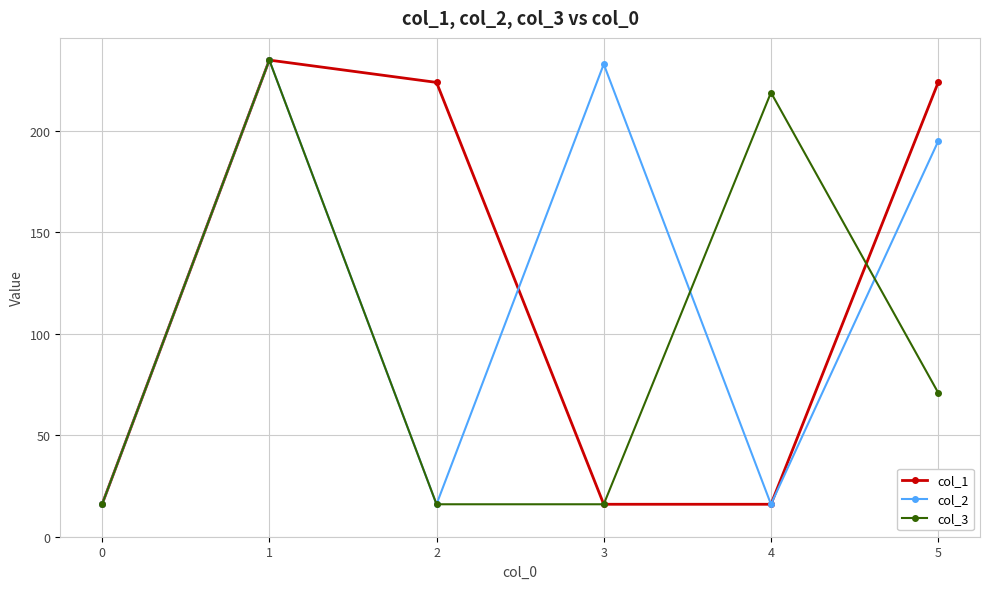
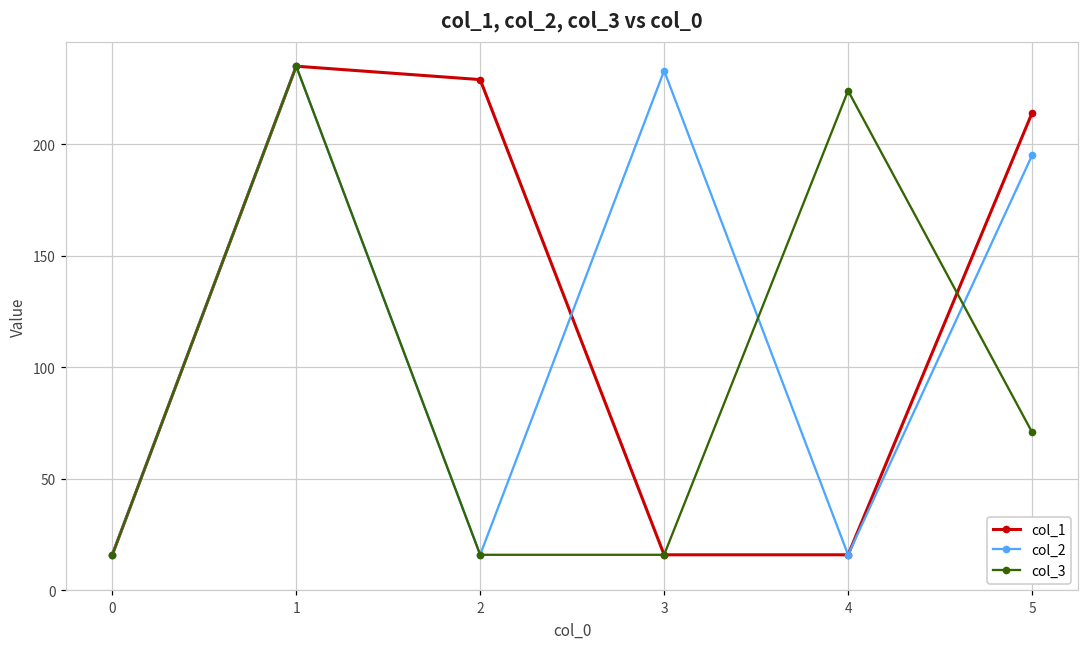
  {
    "col_1": {
-     "2": 224,
-     "5": 224
+     "2": 229,
+     "5": 214
    },
    "col_2": {
      "3": 233,
      "5": 195
    },
    "col_3": {
-     "4": 219,
+     "4": 224,
      "5": 71
    }
  }
